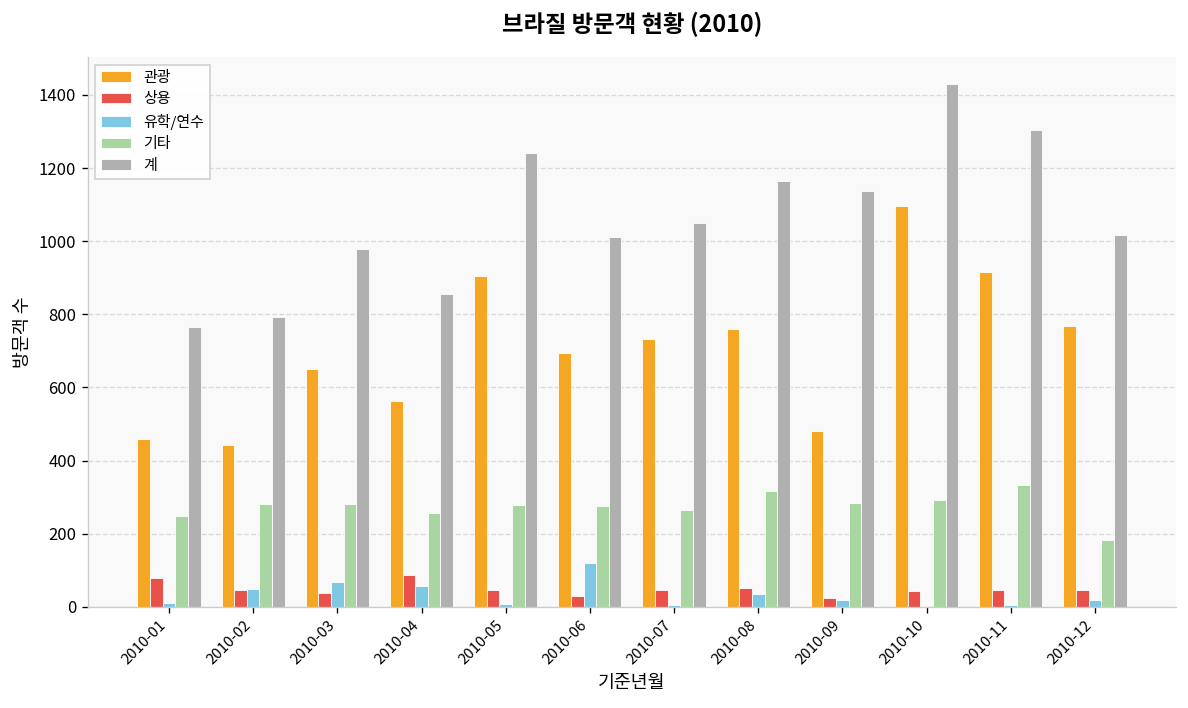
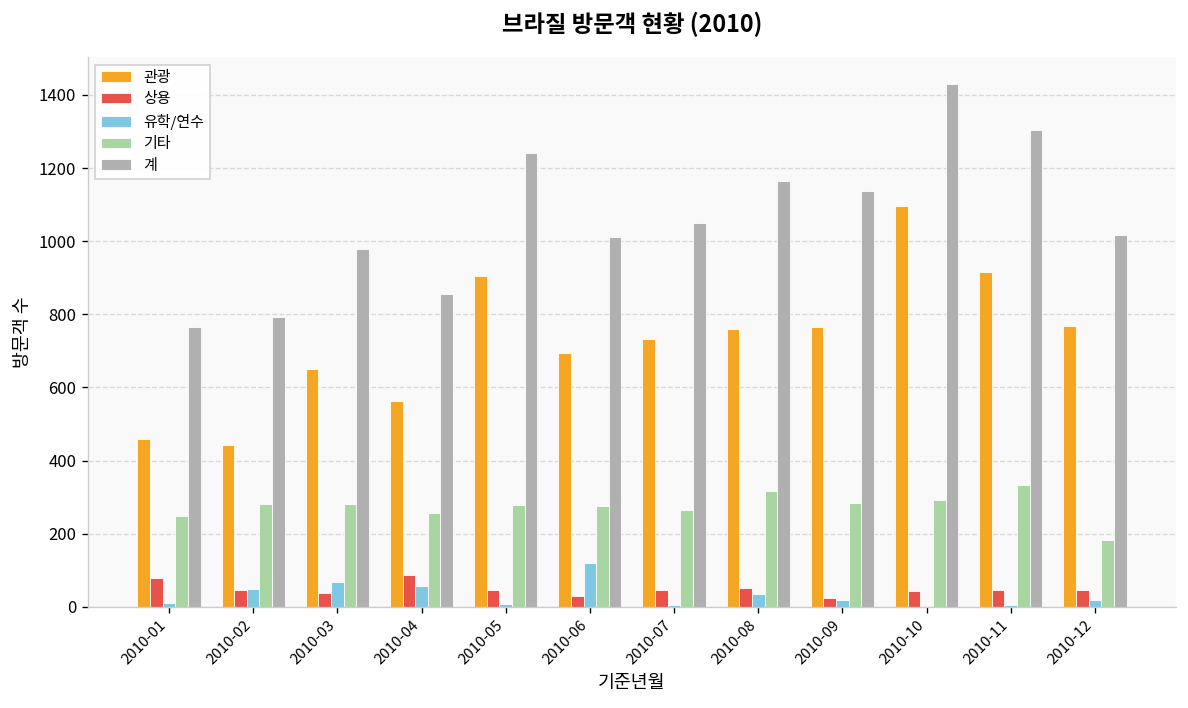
  {
    "관광": {
      "2010-01": 460,
      "2010-02": 440,
      "2010-03": 650,
      "2010-04": 560,
      "2010-05": 900,
      "2010-06": 700,
      "2010-07": 730,
      "2010-08": 760,
-     "2010-09": 480,
+     "2010-09": 760,
      "2010-10": 1100,
      "2010-11": 920,
      "2010-12": 770
    },
    "상용": {
      "2010-01": 80,
      "2010-02": 50,
      "2010-03": 40,
      "2010-04": 90,
      "2010-05": 50,
      "2010-06": 30,
      "2010-07": 50,
      "2010-08": 50,
      "2010-09": 20,
      "2010-10": 40,
      "2010-11": 50,
      "2010-12": 50
    },
    "유학/연수": {
      "2010-01": 10,
      "2010-02": 50,
      "2010-03": 70,
      "2010-04": 60,
      "2010-05": 10,
      "2010-06": 120,
      "2010-08": 40,
      "2010-09": 20,
      "2010-12": 20
    }
  }
